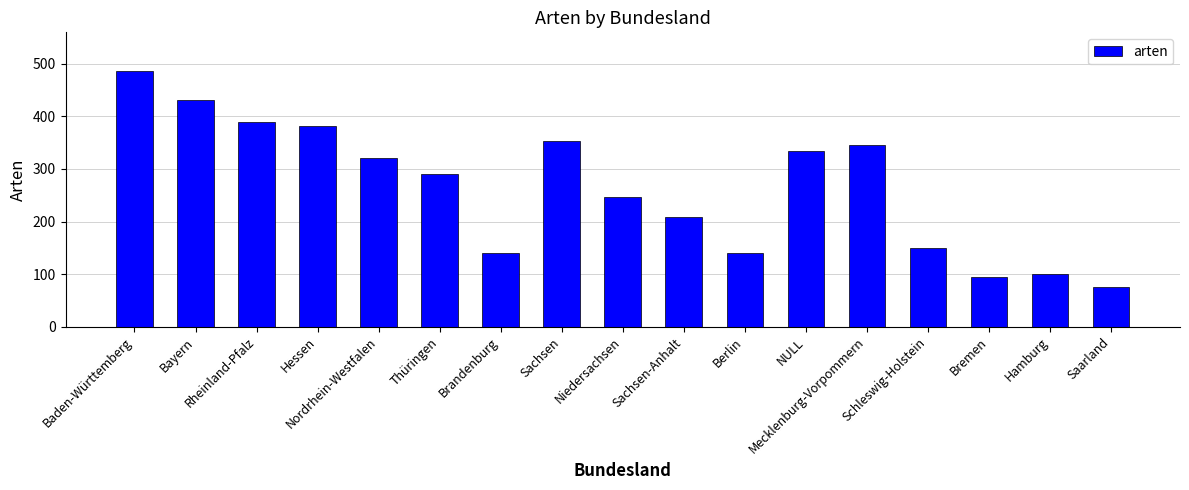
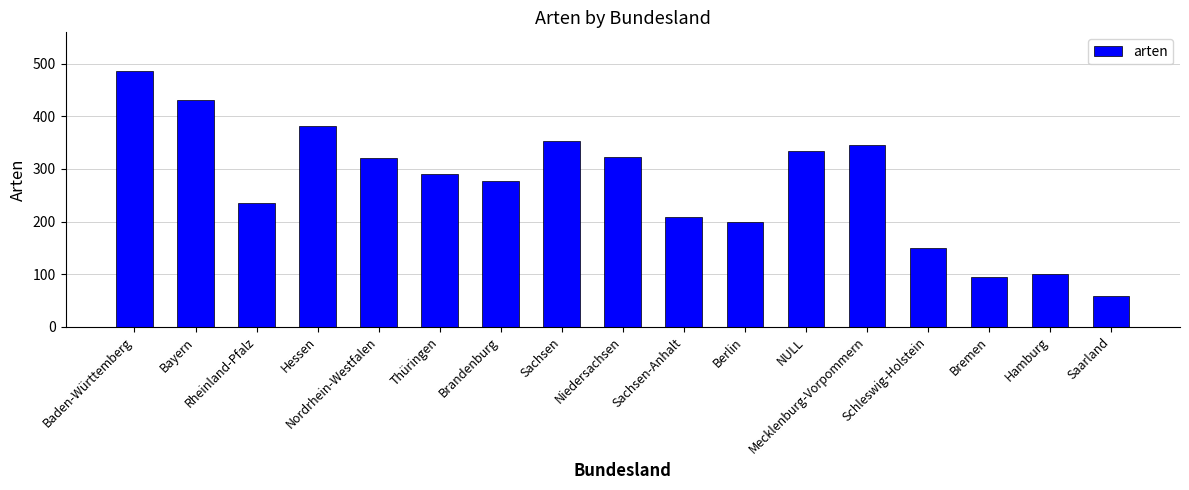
  {
    "Baden-Württemberg": 490,
    "Bayern": 430,
-   "Rheinland-Pfalz": 390,
+   "Rheinland-Pfalz": 230,
    "Hessen": 380,
    "Nordrhein-Westfalen": 320,
    "Thüringen": 290,
-   "Brandenburg": 140,
+   "Brandenburg": 280,
    "Sachsen": 350,
-   "Niedersachsen": 250,
+   "Niedersachsen": 320,
    "Sachsen-Anhalt": 210,
-   "Berlin": 140,
+   "Berlin": 200,
    "NULL": 330,
    "Mecklenburg-Vorpommern": 350,
    "Schleswig-Holstein": 150,
    "Bremen": 100,
    "Hamburg": 100,
-   "Saarland": 80
+   "Saarland": 60
  }
